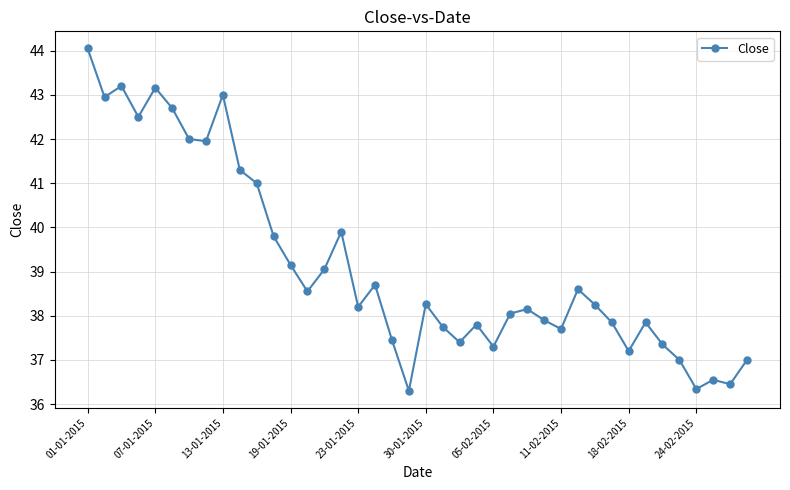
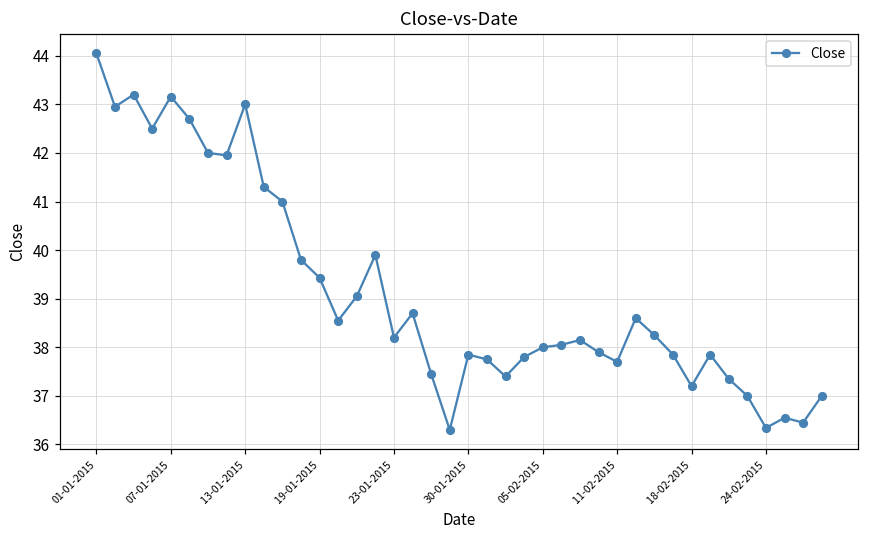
  {
    "01-01-2015": 44.1,
    "07-01-2015": 43.2,
    "13-01-2015": 43.0,
-   "19-01-2015": 39.2,
+   "19-01-2015": 39.4,
    "23-01-2015": 38.2,
-   "30-01-2015": 38.3,
-   "05-02-2015": 37.3,
+   "30-01-2015": 37.9,
+   "05-02-2015": 38.0,
    "11-02-2015": 37.7,
    "18-02-2015": 37.2,
    "24-02-2015": 36.3
  }
